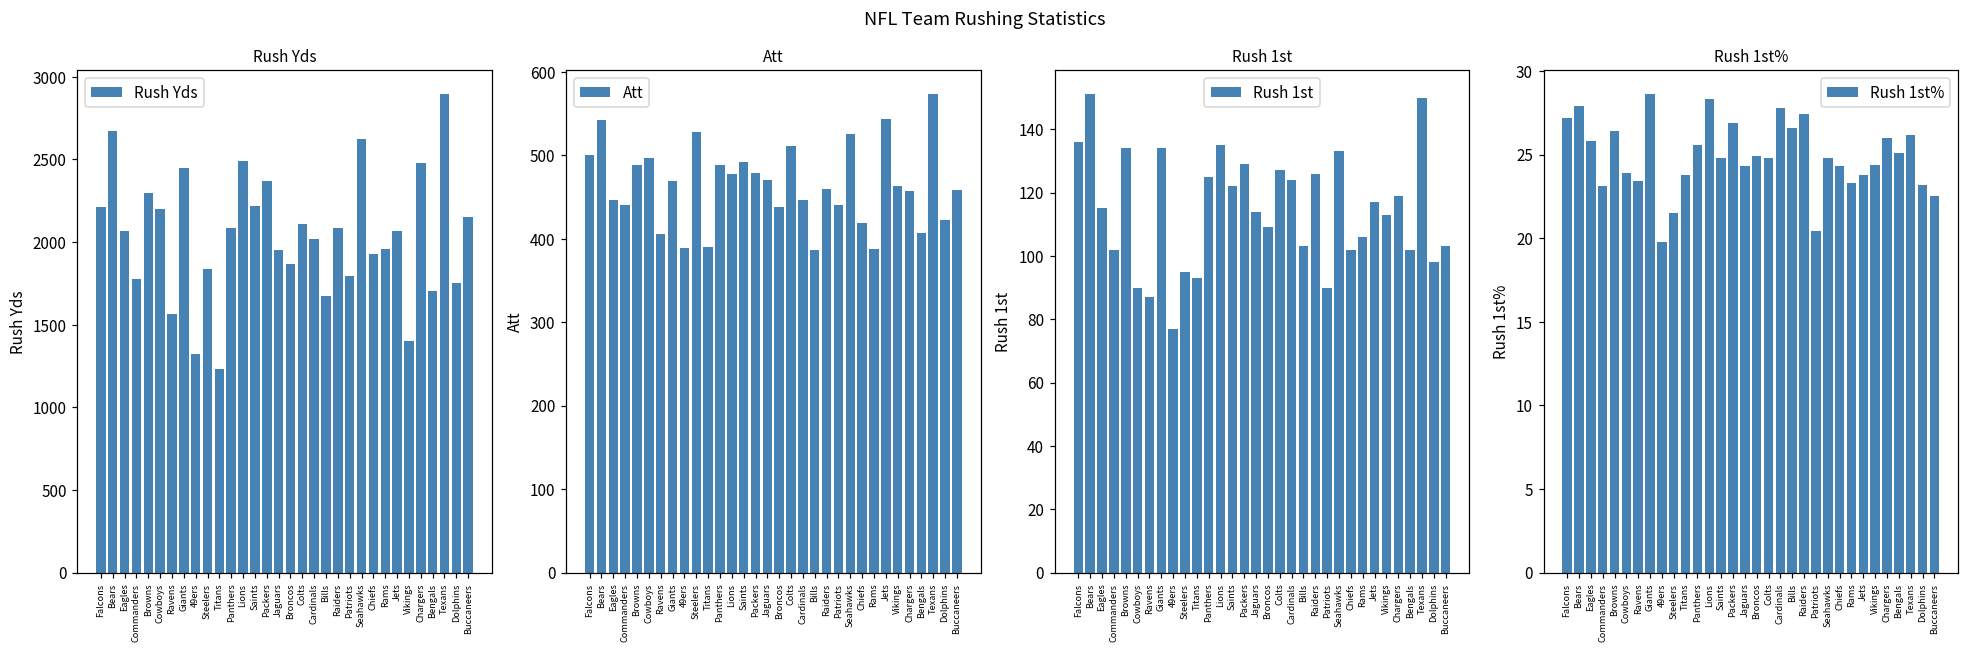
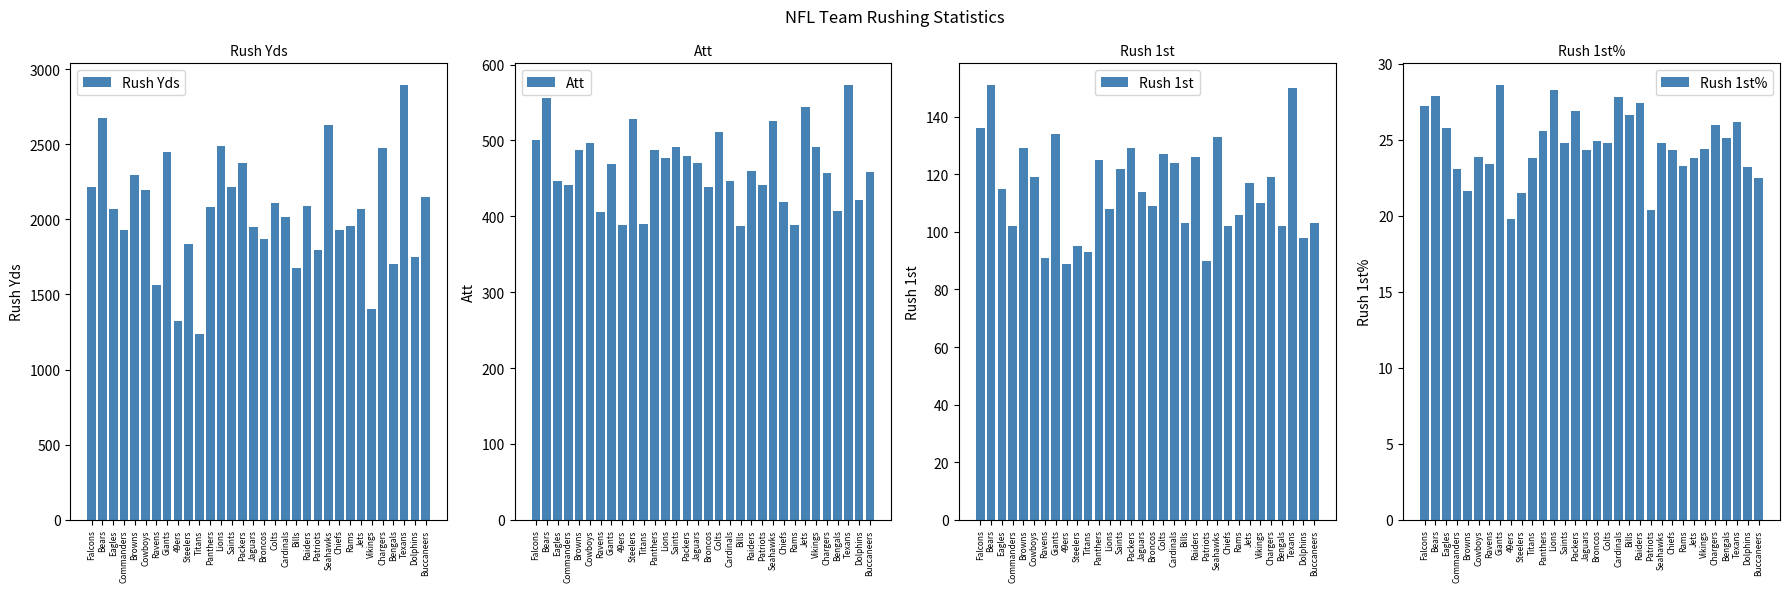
  {
    "Rush Yds": {
      "Falcons": 2210,
      "Bears": 2670,
      "Eagles": 2070,
-     "Commanders": 1780,
+     "Commanders": 1930,
      "Browns": 2300,
      "Cowboys": 2200,
      "Ravens": 1570,
      "Giants": 2450,
      "49ers": 1320,
      "Steelers": 1840,
      "Titans": 1230,
      "Panthers": 2090,
      "Lions": 2490,
      "Saints": 2220,
      "Packers": 2370,
      "Jaguars": 1950,
      "Broncos": 1870,
      "Colts": 2110,
      "Cardinals": 2020,
      "Bills": 1670,
      "Raiders": 2090,
      "Patriots": 1790,
      "Seahawks": 2630,
      "Chiefs": 1930,
      "Rams": 1960,
      "Jets": 2070,
      "Vikings": 1400,
      "Chargers": 2480,
      "Bengals": 1710,
      "Texans": 2890,
      "Dolphins": 1750,
      "Buccaneers": 2150
    },
    "Att": {
      "Falcons": 500,
-     "Bears": 540,
+     "Bears": 560,
      "Eagles": 450,
      "Commanders": 440,
      "Browns": 490,
      "Cowboys": 500,
      "Ravens": 410,
      "Giants": 470,
      "49ers": 390,
      "Steelers": 530,
      "Titans": 390,
      "Panthers": 490,
      "Lions": 480,
      "Saints": 490,
      "Packers": 480,
      "Jaguars": 470,
      "Broncos": 440,
      "Colts": 510,
      "Cardinals": 450,
      "Bills": 390,
      "Raiders": 460,
      "Patriots": 440,
      "Seahawks": 530,
      "Chiefs": 420,
      "Rams": 390,
      "Jets": 540,
-     "Vikings": 460,
+     "Vikings": 490,
      "Chargers": 460,
      "Bengals": 410,
      "Texans": 570,
      "Dolphins": 420,
      "Buccaneers": 460
    },
    "Rush 1st": {
      "Falcons": 136,
      "Bears": 151,
      "Eagles": 115,
      "Commanders": 102,
-     "Browns": 134,
-     "Cowboys": 90,
-     "Ravens": 87,
+     "Browns": 129,
+     "Cowboys": 119,
+     "Ravens": 91,
      "Giants": 134,
-     "49ers": 77,
+     "49ers": 89,
      "Steelers": 95,
      "Titans": 93,
      "Panthers": 125,
-     "Lions": 135,
+     "Lions": 108,
      "Saints": 122,
      "Packers": 129,
      "Jaguars": 114,
      "Broncos": 109,
      "Colts": 127,
      "Cardinals": 124,
      "Bills": 103,
      "Raiders": 126,
      "Patriots": 90,
      "Seahawks": 133,
      "Chiefs": 102,
      "Rams": 106,
      "Jets": 117,
-     "Vikings": 113,
+     "Vikings": 110,
      "Chargers": 119,
      "Bengals": 102,
      "Texans": 150,
      "Dolphins": 98,
      "Buccaneers": 103
    },
    "Rush 1st%": {
      "Falcons": 27.2,
      "Bears": 27.9,
      "Eagles": 25.8,
      "Commanders": 23.1,
-     "Browns": 26.4,
+     "Browns": 21.6,
      "Cowboys": 23.9,
      "Ravens": 23.4,
      "Giants": 28.6,
      "49ers": 19.8,
      "Steelers": 21.5,
      "Titans": 23.8,
      "Panthers": 25.6,
      "Lions": 28.3,
      "Saints": 24.8,
      "Packers": 26.9,
      "Jaguars": 24.3,
      "Broncos": 24.9,
      "Colts": 24.8,
      "Cardinals": 27.8,
      "Bills": 26.6,
      "Raiders": 27.4,
      "Patriots": 20.4,
      "Seahawks": 24.8,
      "Chiefs": 24.3,
      "Rams": 23.3,
      "Jets": 23.8,
      "Vikings": 24.4,
      "Chargers": 26.0,
      "Bengals": 25.1,
      "Texans": 26.2,
      "Dolphins": 23.2,
      "Buccaneers": 22.5
    }
  }
